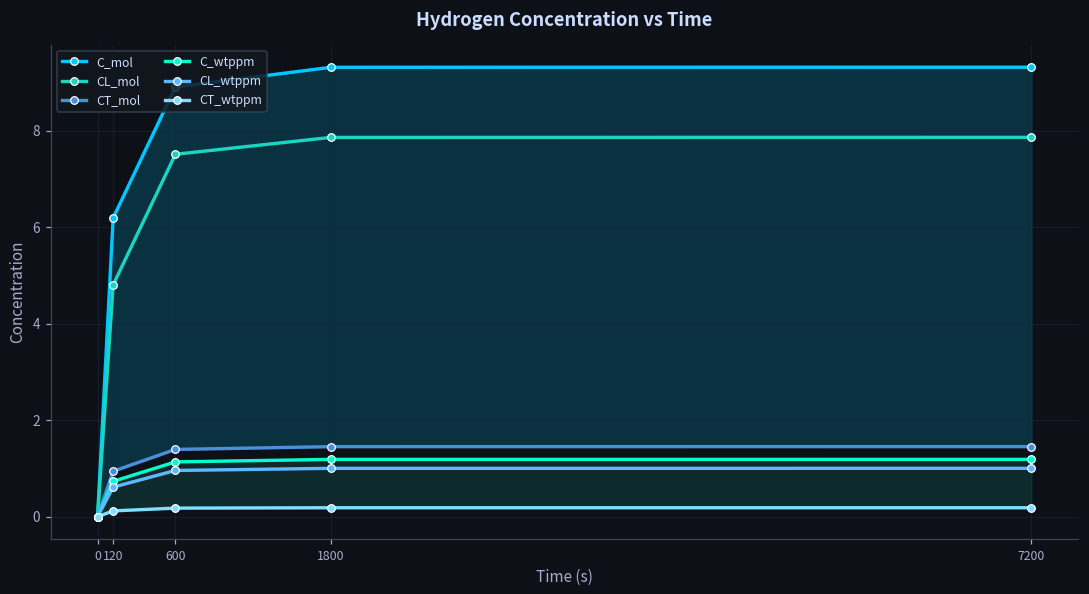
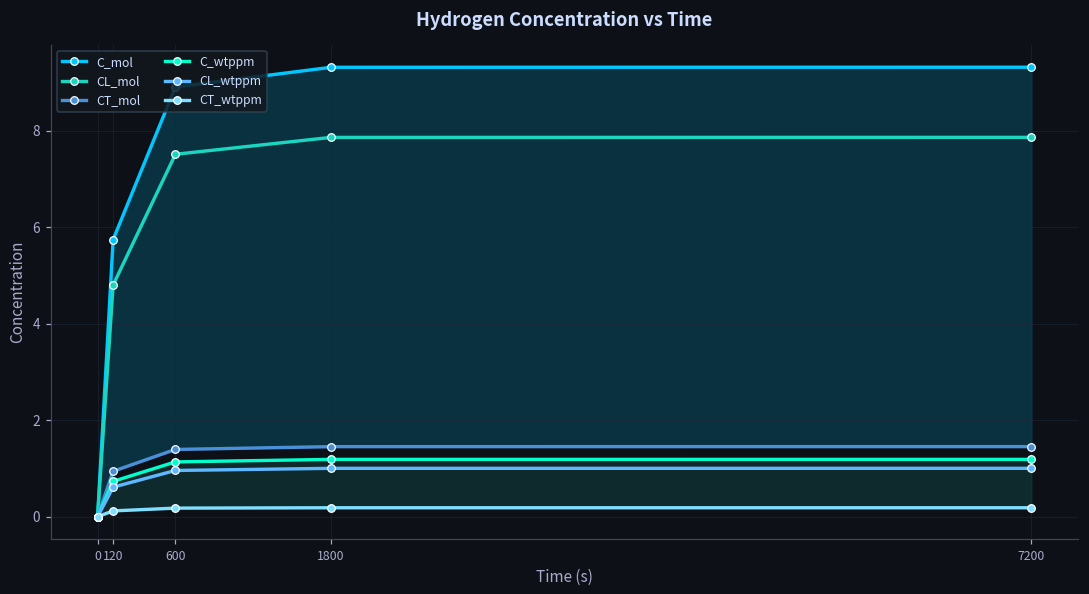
  {
    "C_mol": {
-     "120": 6.2,
+     "120": 5.7,
      "1800": 9.3,
      "7200": 9.3
    }
  }
